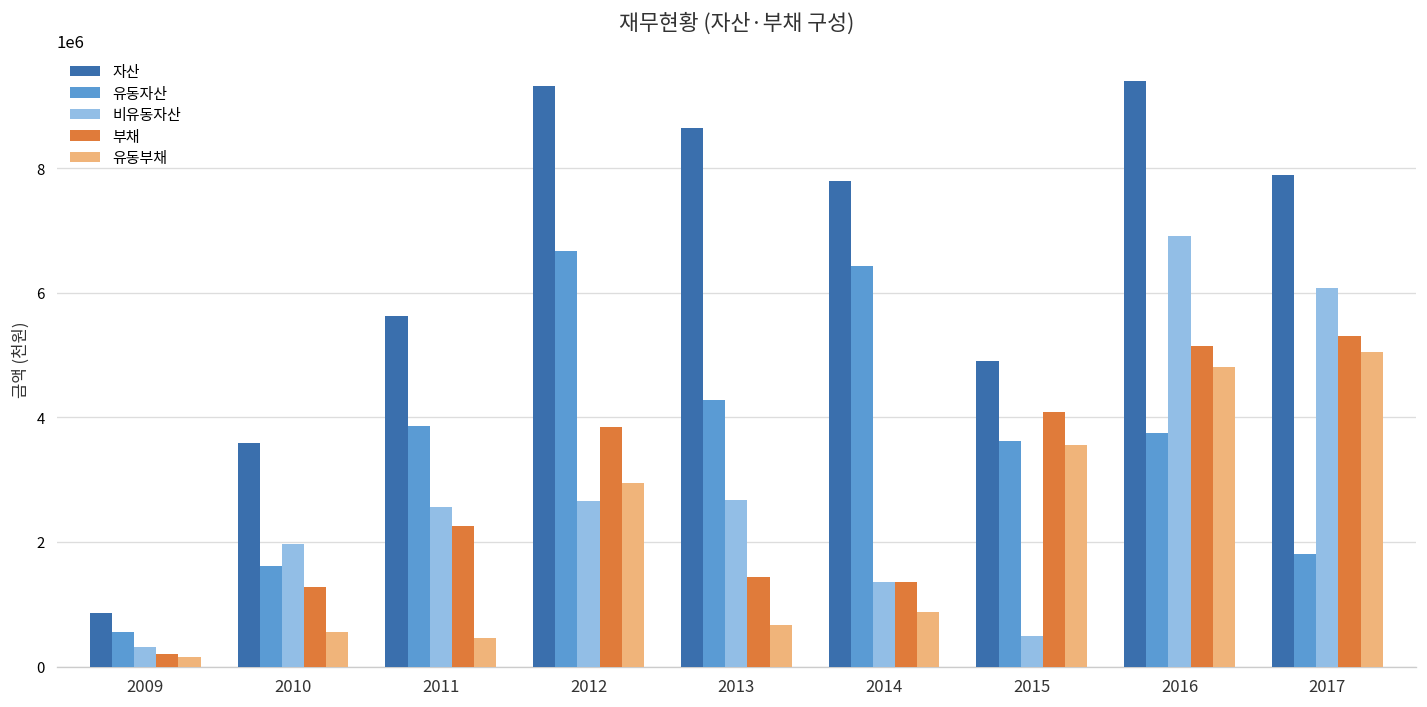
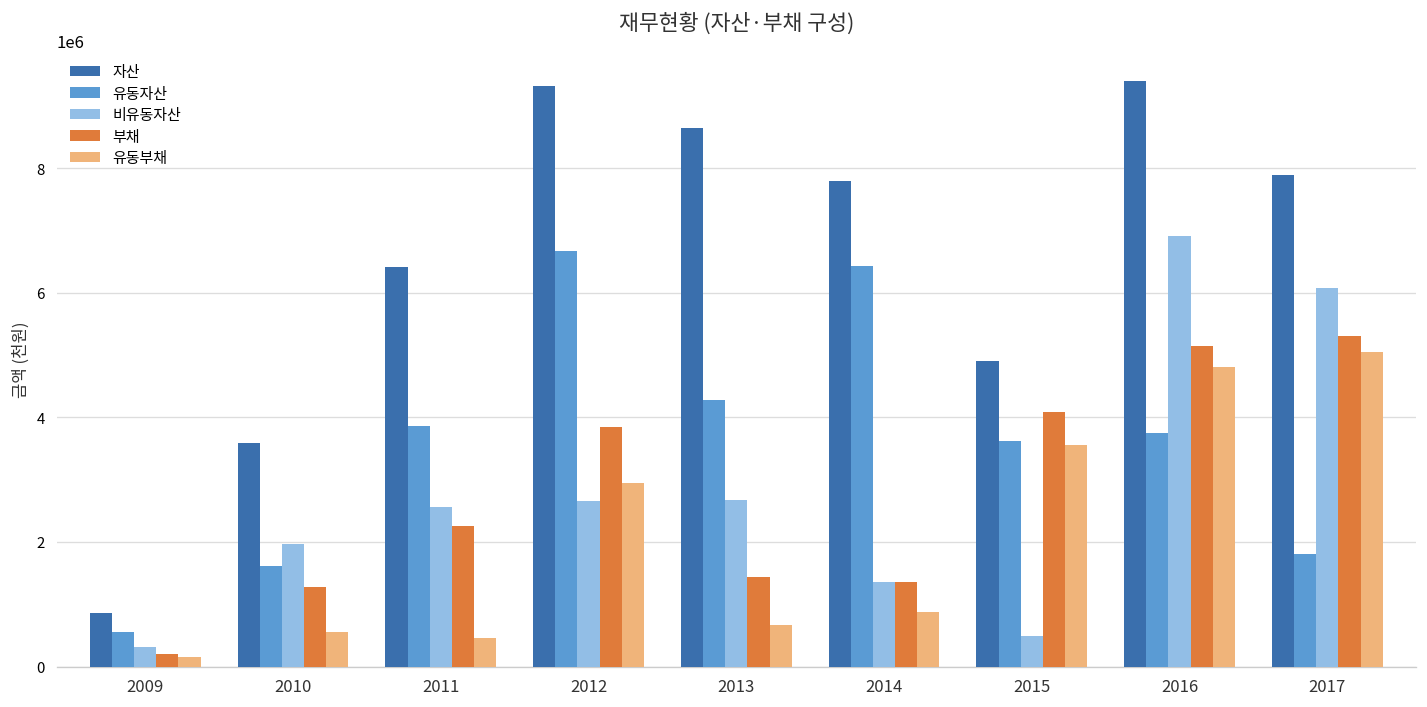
  {
    "자산": {
      "2009": 900000,
      "2010": 3600000,
-     "2011": 5600000,
+     "2011": 6400000,
      "2012": 9300000,
      "2013": 8600000,
      "2014": 7800000,
      "2015": 4900000,
      "2016": 9400000,
      "2017": 7900000
    },
    "유동자산": {
      "2009": 600000,
      "2010": 1600000,
      "2011": 3900000,
      "2012": 6700000,
      "2013": 4300000,
      "2014": 6400000,
      "2015": 3600000,
      "2016": 3700000,
      "2017": 1800000
    },
    "비유동자산": {
      "2009": 300000,
      "2010": 2000000,
      "2011": 2600000,
      "2012": 2700000,
      "2013": 2700000,
      "2014": 1400000,
      "2015": 500000,
      "2016": 6900000,
      "2017": 6100000
    },
    "부채": {
      "2009": 200000,
      "2010": 1300000,
      "2011": 2300000,
      "2012": 3900000,
      "2013": 1400000,
      "2014": 1400000,
      "2015": 4100000,
      "2016": 5100000,
      "2017": 5300000
    },
    "유동부채": {
      "2009": 100000,
      "2010": 600000,
      "2011": 500000,
      "2012": 2900000,
      "2013": 700000,
      "2014": 900000,
      "2015": 3600000,
      "2016": 4800000,
      "2017": 5000000
    }
  }
